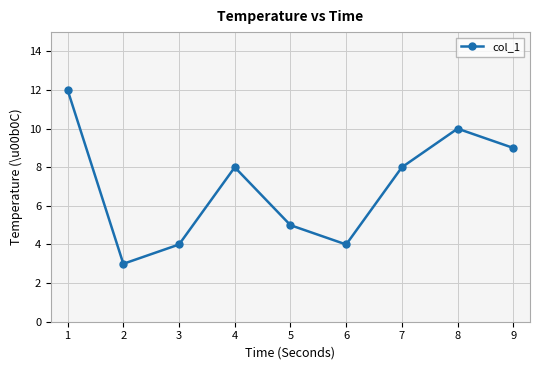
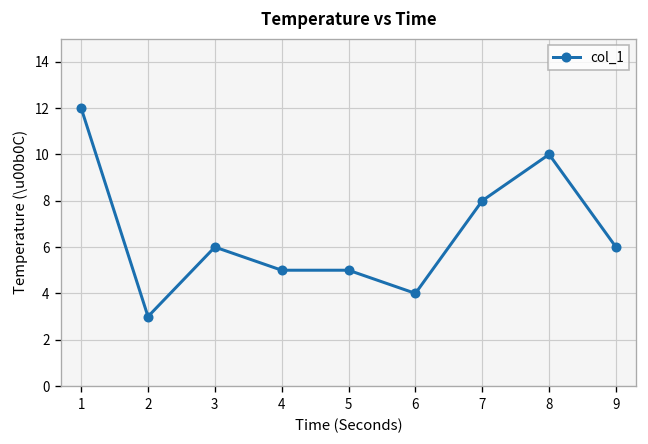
  {
    "1": 12,
    "2": 3,
-   "3": 4,
-   "4": 8,
+   "3": 6,
+   "4": 5,
    "5": 5,
    "6": 4,
    "7": 8,
    "8": 10,
-   "9": 9
+   "9": 6
  }
